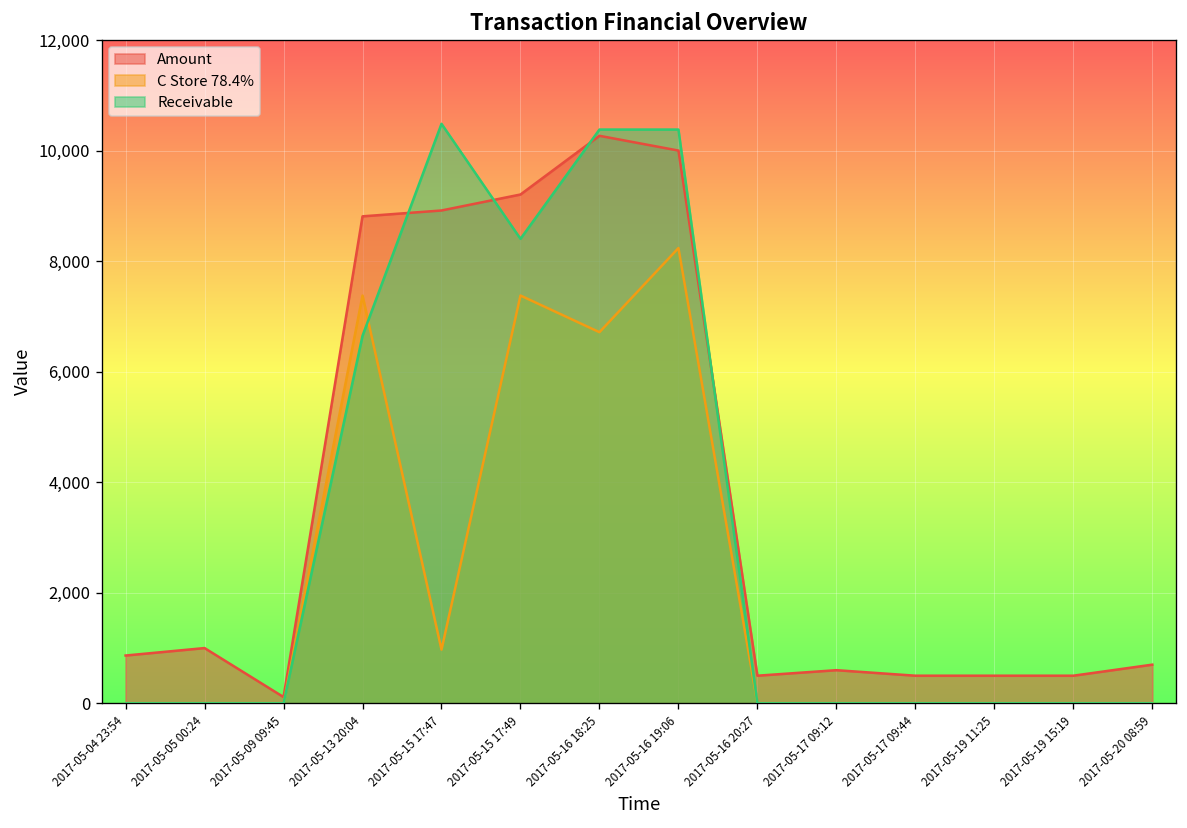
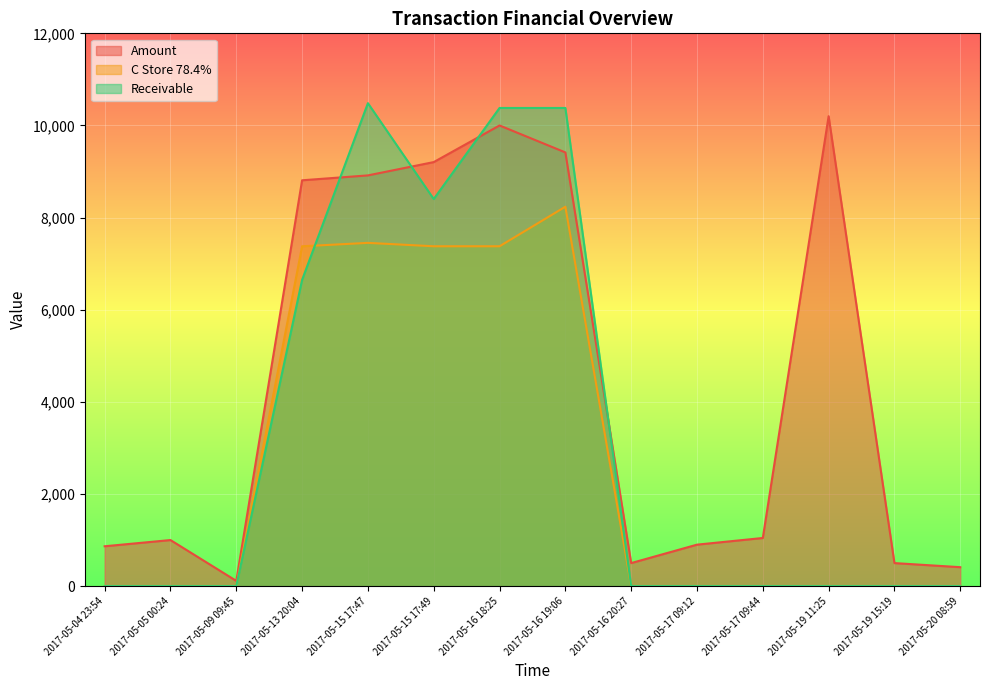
  {
    "Amount": {
      "2017-05-04 23:54": "900",
      "2017-05-05 00:24": "1,000",
      "2017-05-09 09:45": "100",
      "2017-05-13 20:04": "8,800",
      "2017-05-15 17:47": "8,900",
      "2017-05-15 17:49": "9,200",
-     "2017-05-16 18:25": "10,300",
-     "2017-05-16 19:06": "10,000",
+     "2017-05-16 18:25": "10,000",
+     "2017-05-16 19:06": "9,400",
      "2017-05-16 20:27": "500",
-     "2017-05-17 09:12": "600",
-     "2017-05-17 09:44": "500",
-     "2017-05-19 11:25": "500",
+     "2017-05-17 09:12": "900",
+     "2017-05-17 09:44": "1,000",
+     "2017-05-19 11:25": "10,200",
      "2017-05-19 15:19": "500",
-     "2017-05-20 08:59": "700"
+     "2017-05-20 08:59": "400"
    },
    "C Store 78.4%": {
      "2017-05-13 20:04": "7,400",
-     "2017-05-15 17:47": "1,000",
+     "2017-05-15 17:47": "7,500",
      "2017-05-15 17:49": "7,400",
-     "2017-05-16 18:25": "6,700",
+     "2017-05-16 18:25": "7,400",
      "2017-05-16 19:06": "8,200"
    },
    "Receivable": {
      "2017-05-13 20:04": "6,600",
      "2017-05-15 17:47": "10,500",
      "2017-05-15 17:49": "8,400",
      "2017-05-16 18:25": "10,400",
      "2017-05-16 19:06": "10,400"
    }
  }
